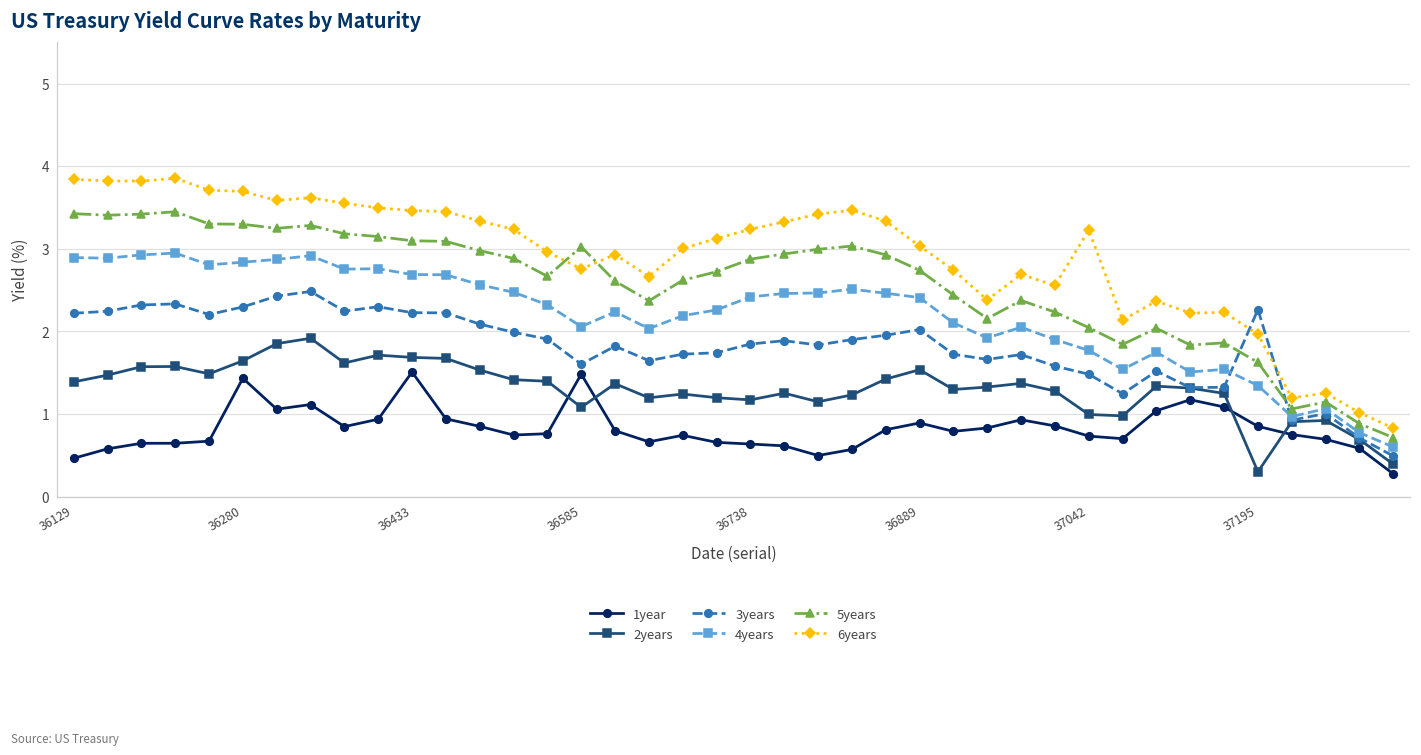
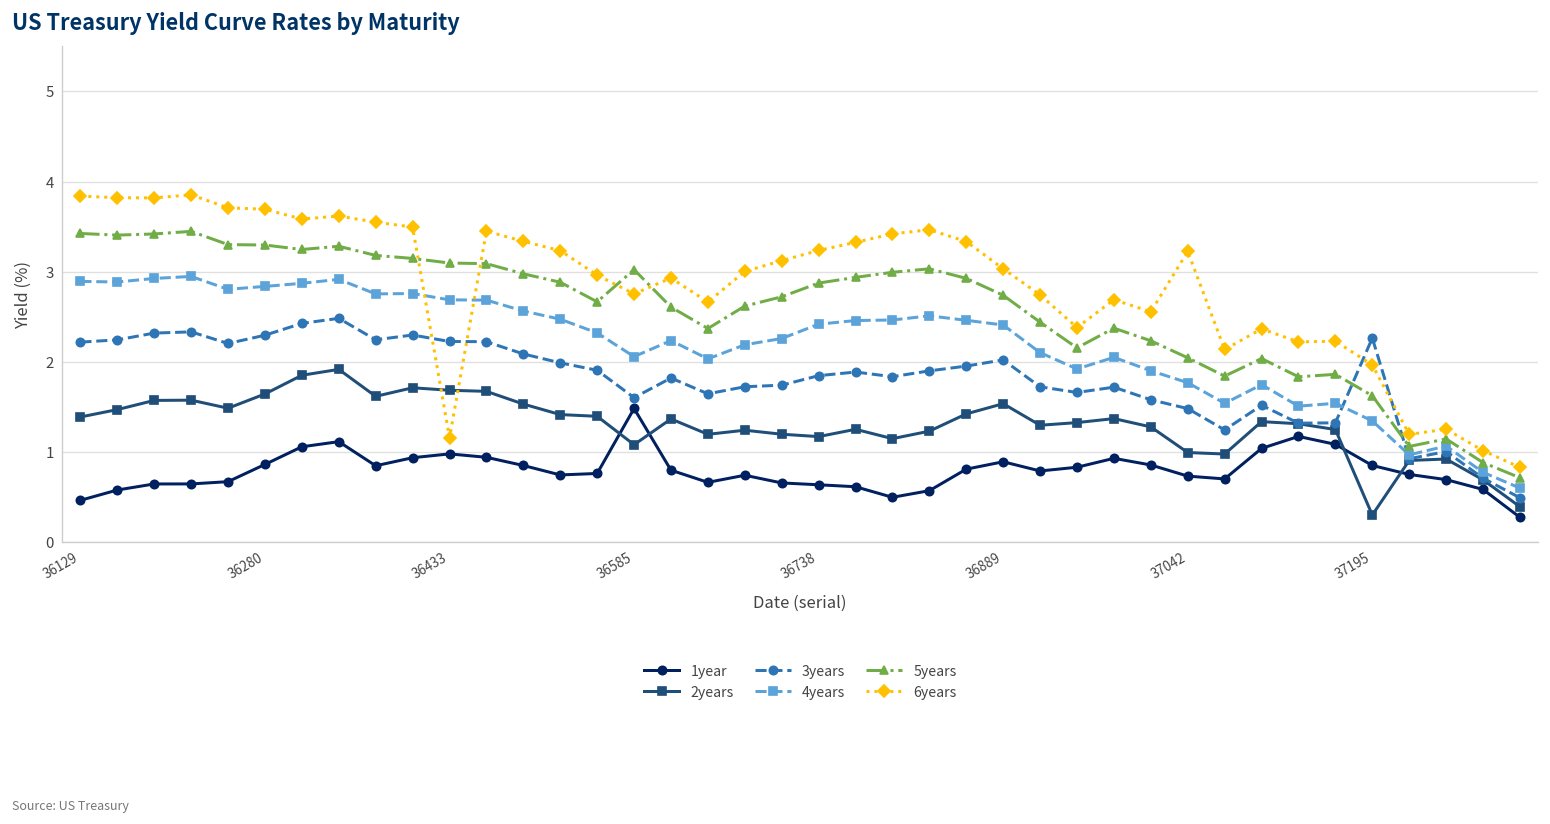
  {
    "1year": {
      "36129": 0.5,
-     "36280": 1.4,
-     "36433": 1.5,
+     "36280": 0.9,
+     "36433": 1.0,
      "36585": 1.5,
      "36738": 0.6,
      "36889": 0.9,
      "37042": 0.7,
      "37195": 0.9
    },
    "2years": {
      "36129": 1.4,
      "36280": 1.6,
      "36433": 1.7,
      "36585": 1.1,
      "36738": 1.2,
      "36889": 1.5,
      "37042": 1.0,
      "37195": 0.3
    },
    "3years": {
      "36129": 2.2,
      "36280": 2.3,
      "36433": 2.2,
      "36585": 1.6,
      "36738": 1.8,
      "36889": 2.0,
      "37042": 1.5,
      "37195": 2.3
    },
    "4years": {
      "36129": 2.9,
      "36280": 2.8,
      "36433": 2.7,
      "36585": 2.1,
      "36738": 2.4,
      "36889": 2.4,
      "37042": 1.8,
      "37195": 1.3
    },
    "5years": {
      "36129": 3.4,
      "36280": 3.3,
      "36433": 3.1,
      "36585": 3.0,
      "36738": 2.9,
      "36889": 2.7,
      "37042": 2.0,
      "37195": 1.6
    },
    "6years": {
      "36129": 3.8,
      "36280": 3.7,
-     "36433": 3.5,
+     "36433": 1.2,
      "36585": 2.8,
      "36738": 3.2,
      "36889": 3.0,
      "37042": 3.2,
      "37195": 2.0
    }
  }
